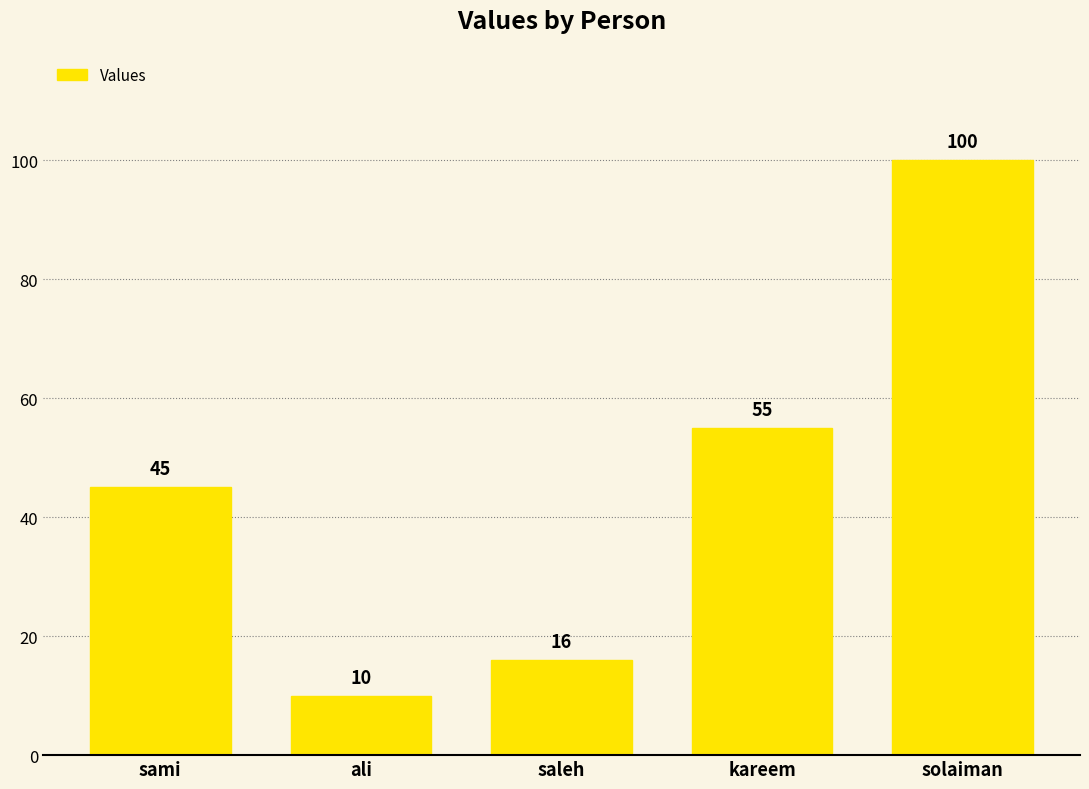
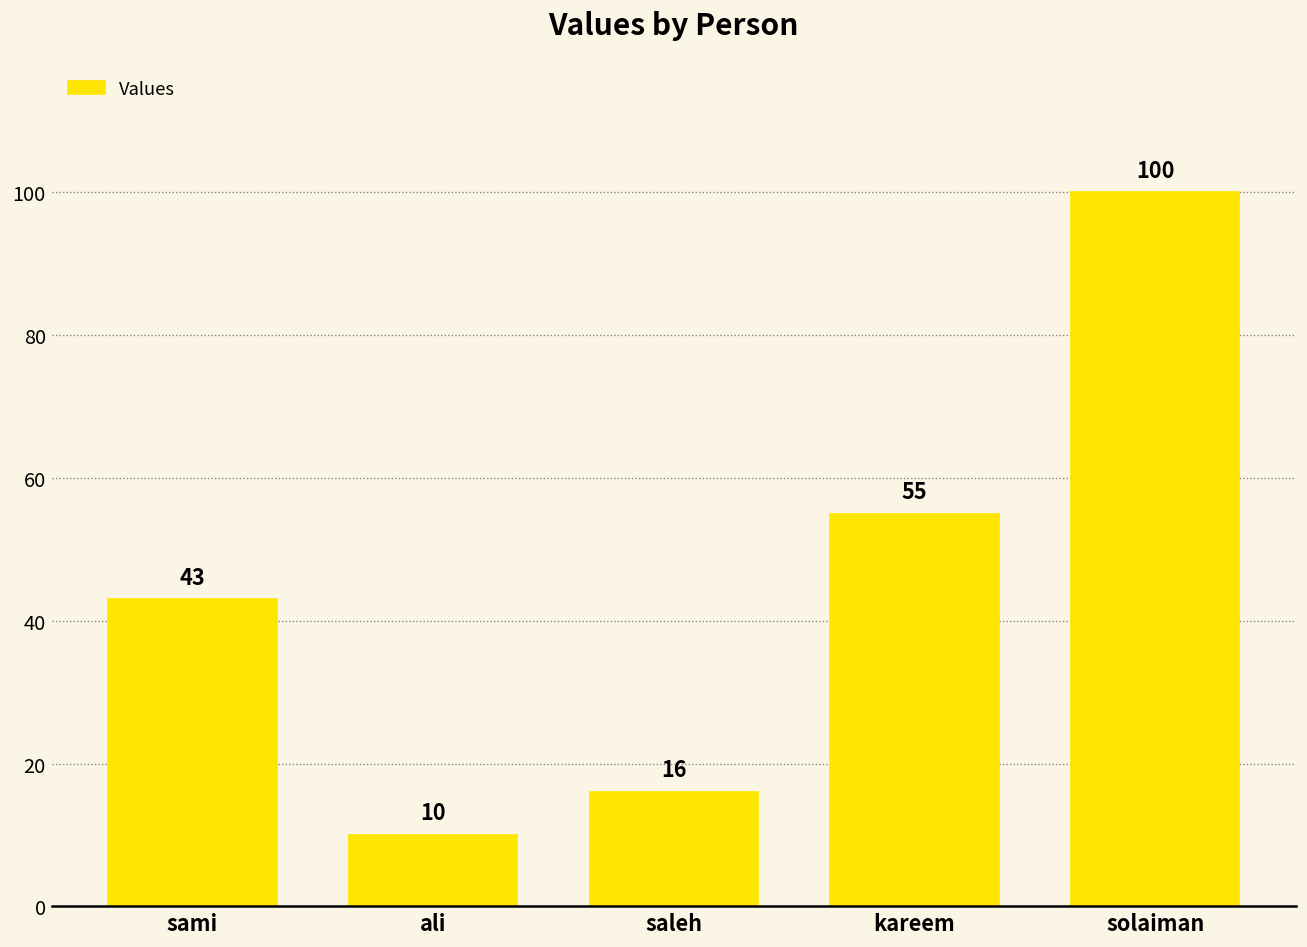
  {
-   "sami": 45,
+   "sami": 43,
    "ali": 10,
    "saleh": 16,
    "kareem": 55,
    "solaiman": 100
  }
